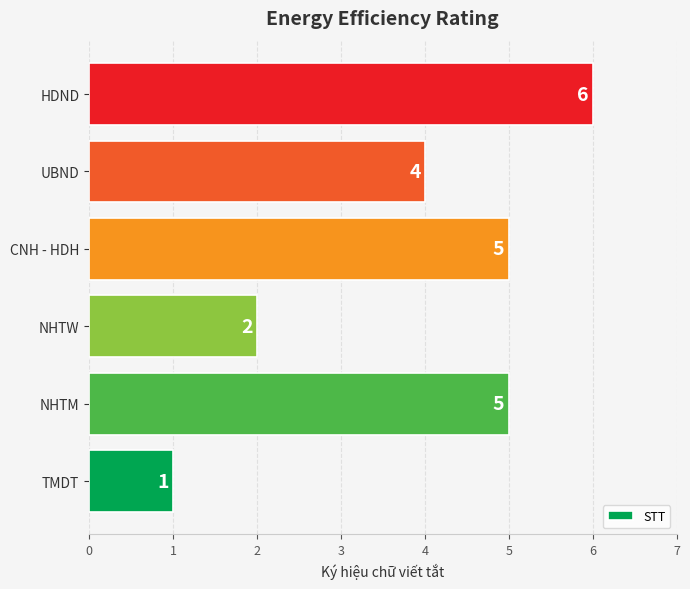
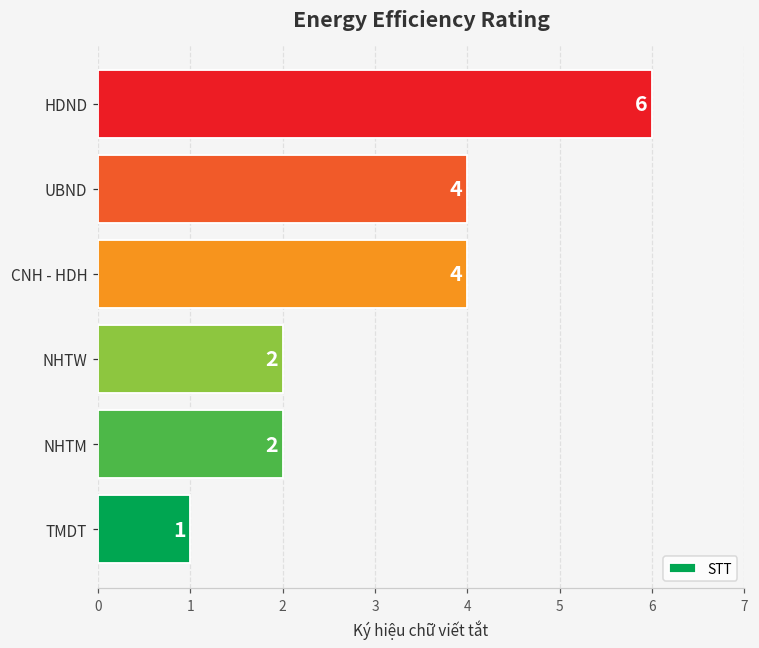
  {
    "HDND": 6,
    "UBND": 4,
-   "CNH - HDH": 5,
+   "CNH - HDH": 4,
    "NHTW": 2,
-   "NHTM": 5,
+   "NHTM": 2,
    "TMDT": 1
  }
